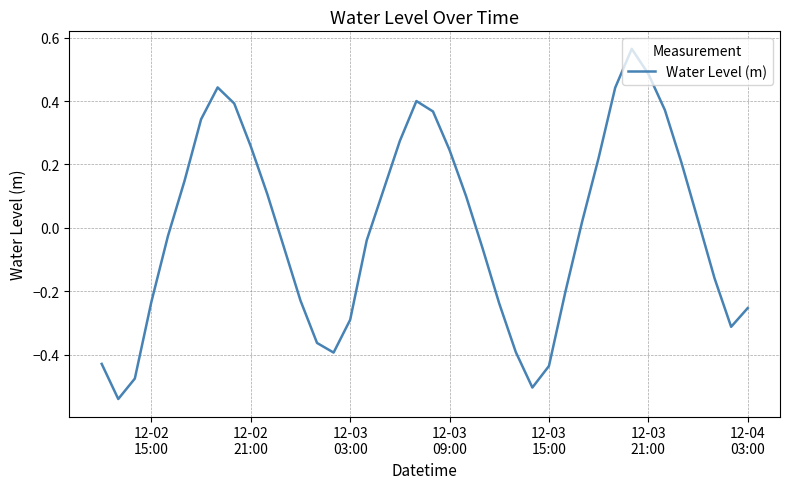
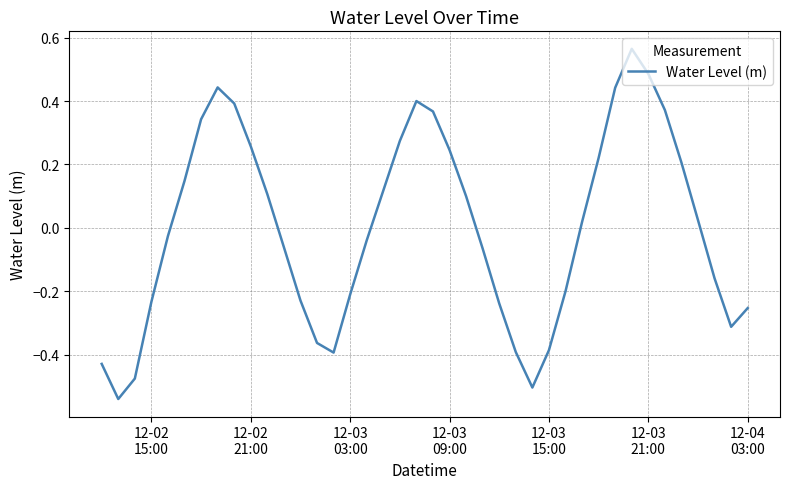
  {
    "12-02 15:00": -0.23,
    "12-02 21:00": 0.26,
-   "12-03 03:00": -0.29,
+   "12-03 03:00": -0.21,
    "12-03 09:00": 0.25,
-   "12-03 15:00": -0.44,
+   "12-03 15:00": -0.39,
    "12-04 03:00": -0.25
  }
